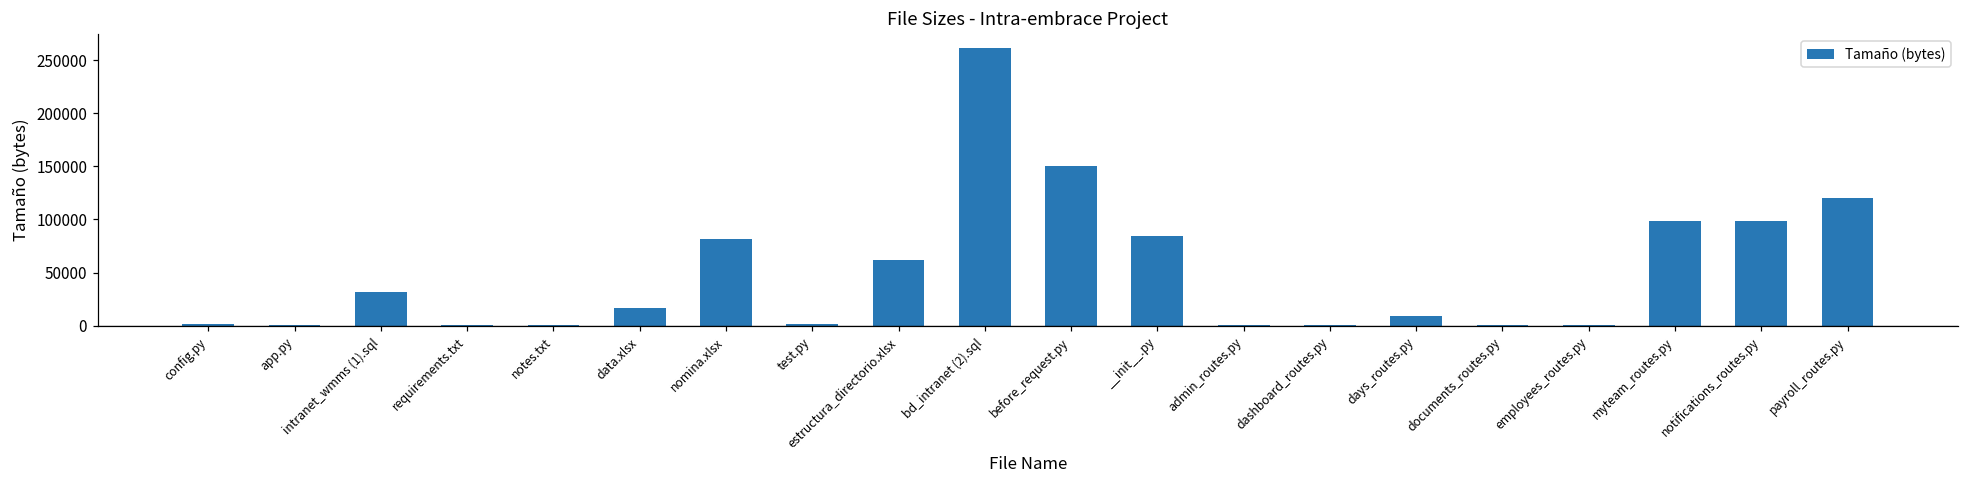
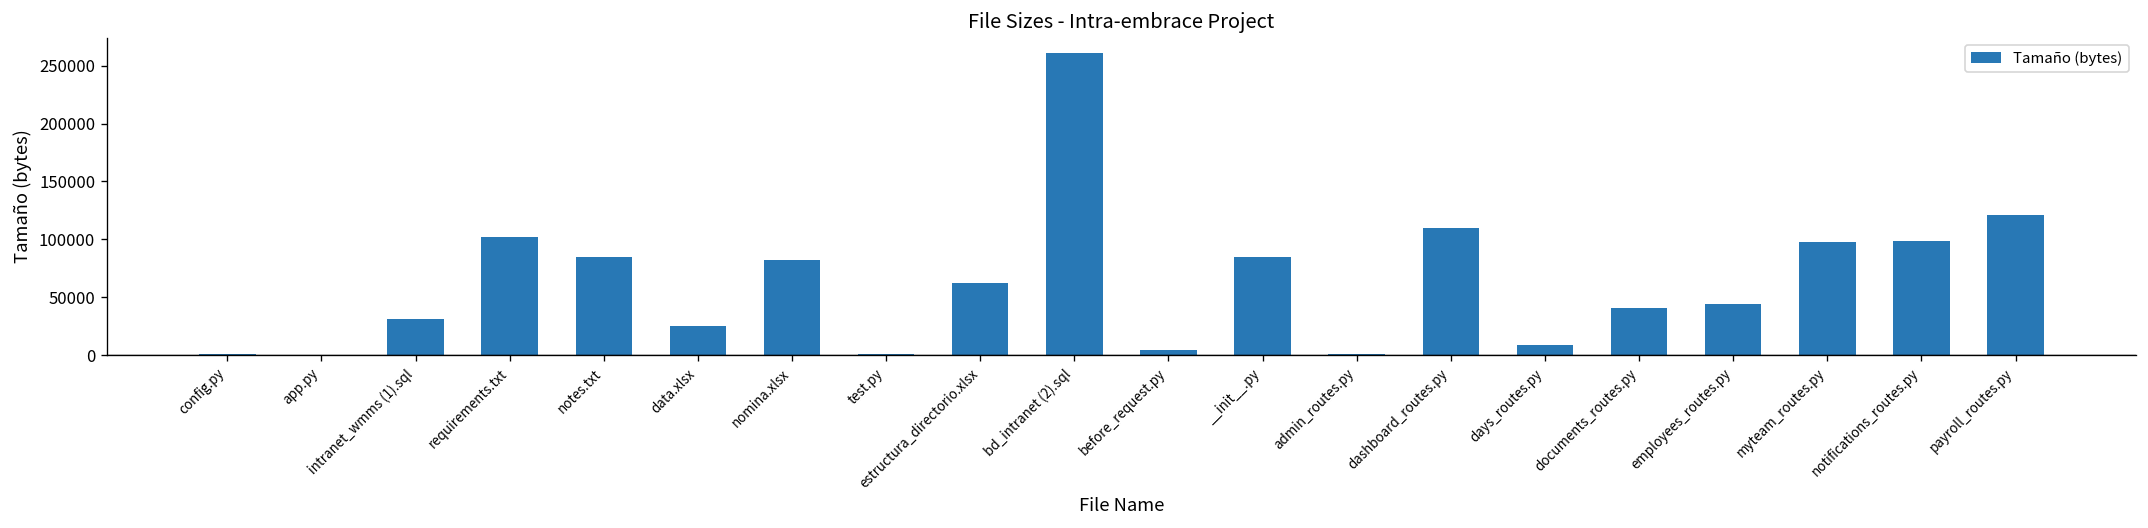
  {
    "intranet_wmms (1).sql": 30000,
-   "requirements.txt": 0,
-   "notes.txt": 0,
-   "data.xlsx": 20000,
+   "requirements.txt": 100000,
+   "notes.txt": 80000,
+   "data.xlsx": 30000,
    "nomina.xlsx": 80000,
    "estructura_directorio.xlsx": 60000,
    "bd_intranet (2).sql": 260000,
-   "before_request.py": 150000,
+   "before_request.py": 0,
    "__init__.py": 80000,
-   "dashboard_routes.py": 0,
+   "dashboard_routes.py": 110000,
    "days_routes.py": 10000,
-   "documents_routes.py": 0,
-   "employees_routes.py": 0,
+   "documents_routes.py": 40000,
+   "employees_routes.py": 40000,
    "myteam_routes.py": 100000,
    "notifications_routes.py": 100000,
    "payroll_routes.py": 120000
  }
